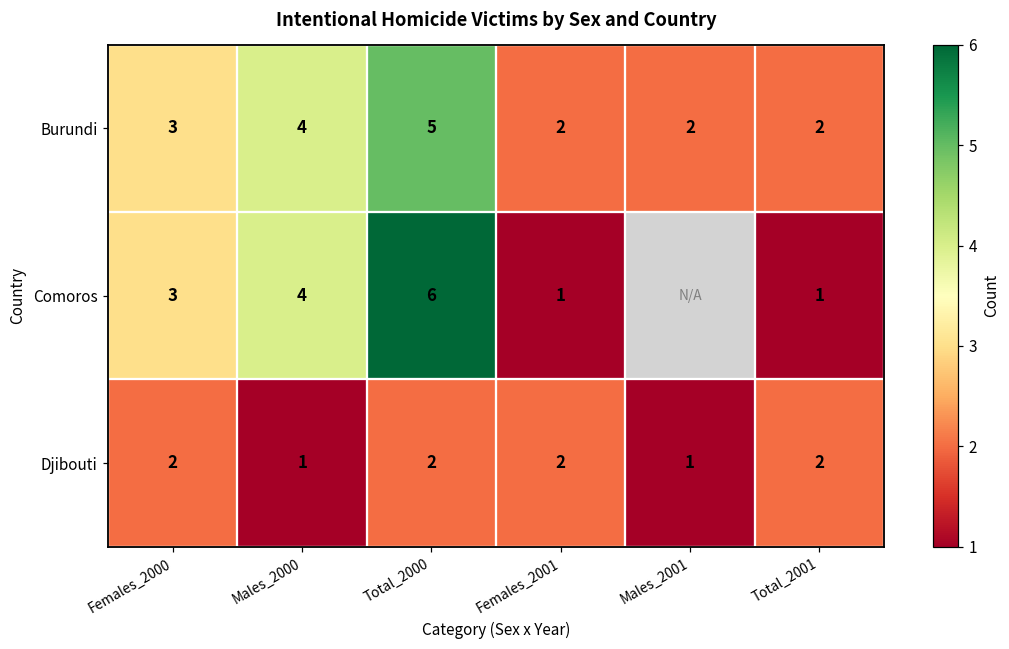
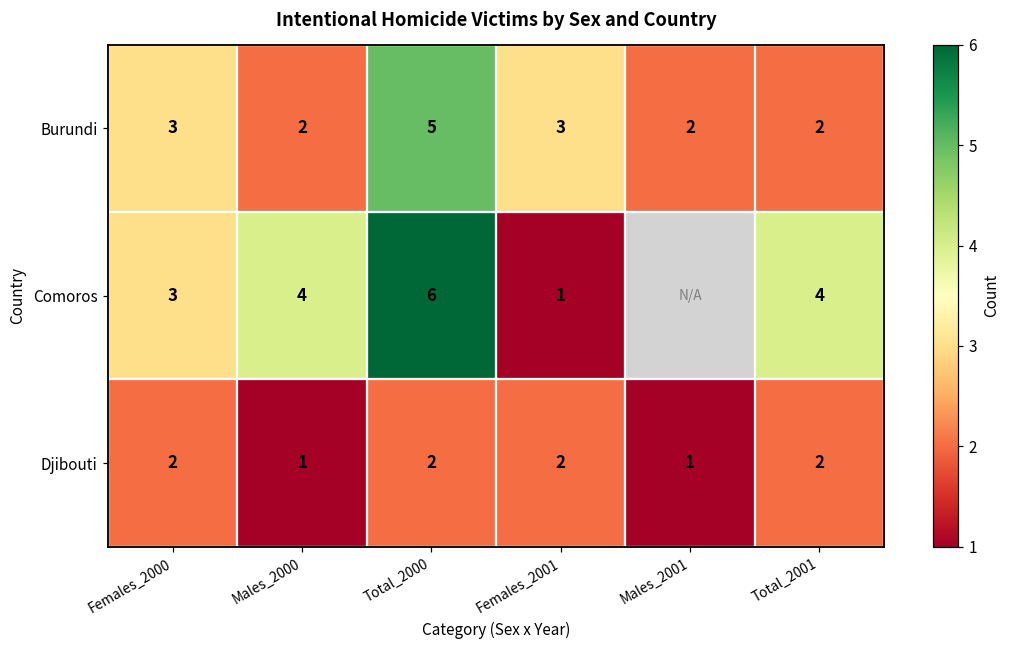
  {
    "Burundi": {
      "Females_2000": 3,
-     "Males_2000": 4,
+     "Males_2000": 2,
      "Total_2000": 5,
-     "Females_2001": 2,
+     "Females_2001": 3,
      "Males_2001": 2,
      "Total_2001": 2
    },
    "Comoros": {
      "Females_2000": 3,
      "Males_2000": 4,
      "Total_2000": 6,
      "Females_2001": 1,
-     "Total_2001": 1
+     "Total_2001": 4
    },
    "Djibouti": {
      "Females_2000": 2,
      "Males_2000": 1,
      "Total_2000": 2,
      "Females_2001": 2,
      "Males_2001": 1,
      "Total_2001": 2
    }
  }
